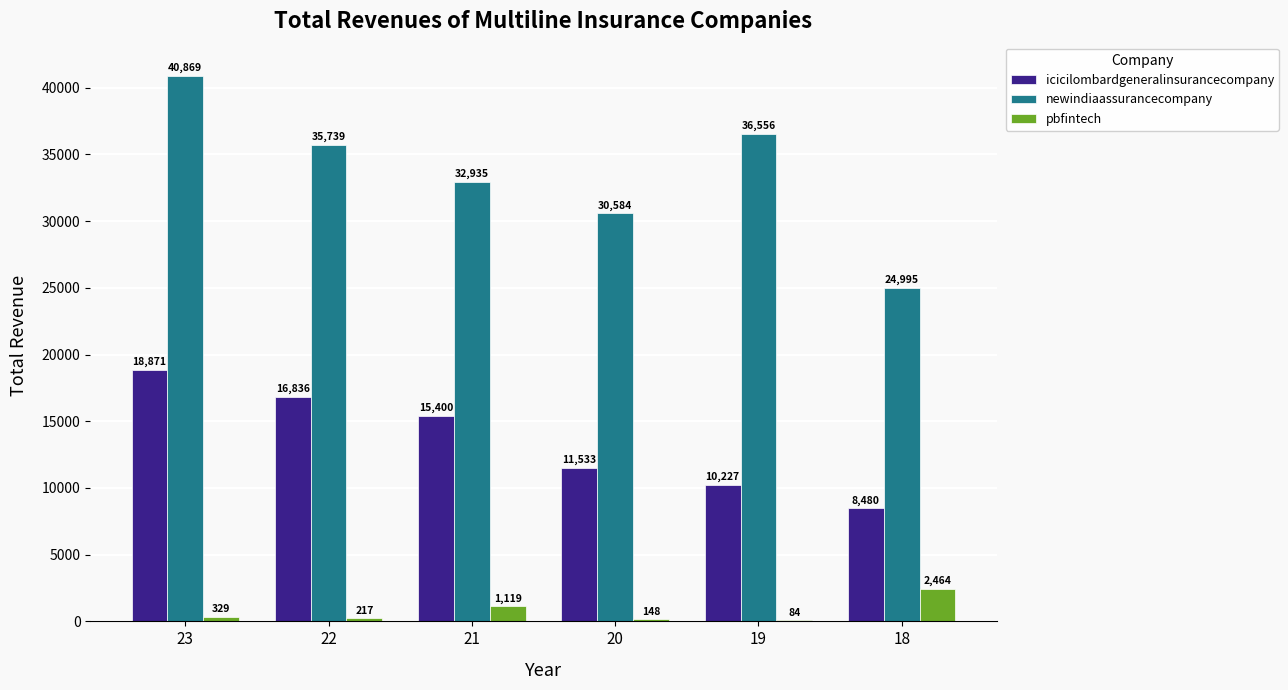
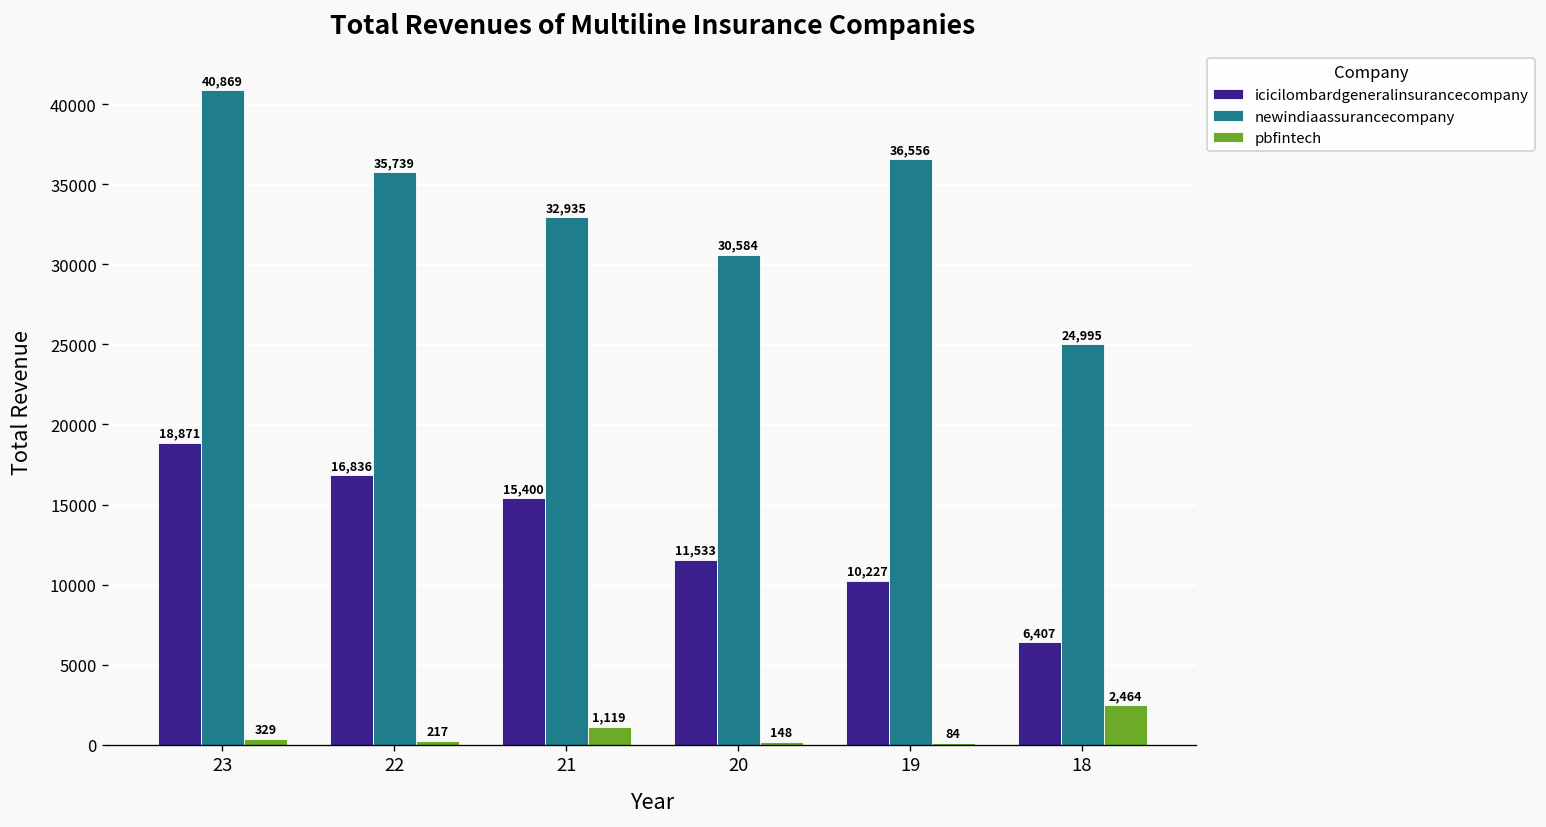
  {
    "icicilombardgeneralinsurancecompany": {
      "23": "18,871",
      "22": "16,836",
      "21": "15,400",
      "20": "11,533",
      "19": "10,227",
-     "18": "8,480"
+     "18": "6,407"
    },
    "newindiaassurancecompany": {
      "23": "40,869",
      "22": "35,739",
      "21": "32,935",
      "20": "30,584",
      "19": "36,556",
      "18": "24,995"
    },
    "pbfintech": {
      "23": "329",
      "22": "217",
      "21": "1,119",
      "20": "148",
      "19": "84",
      "18": "2,464"
    }
  }
